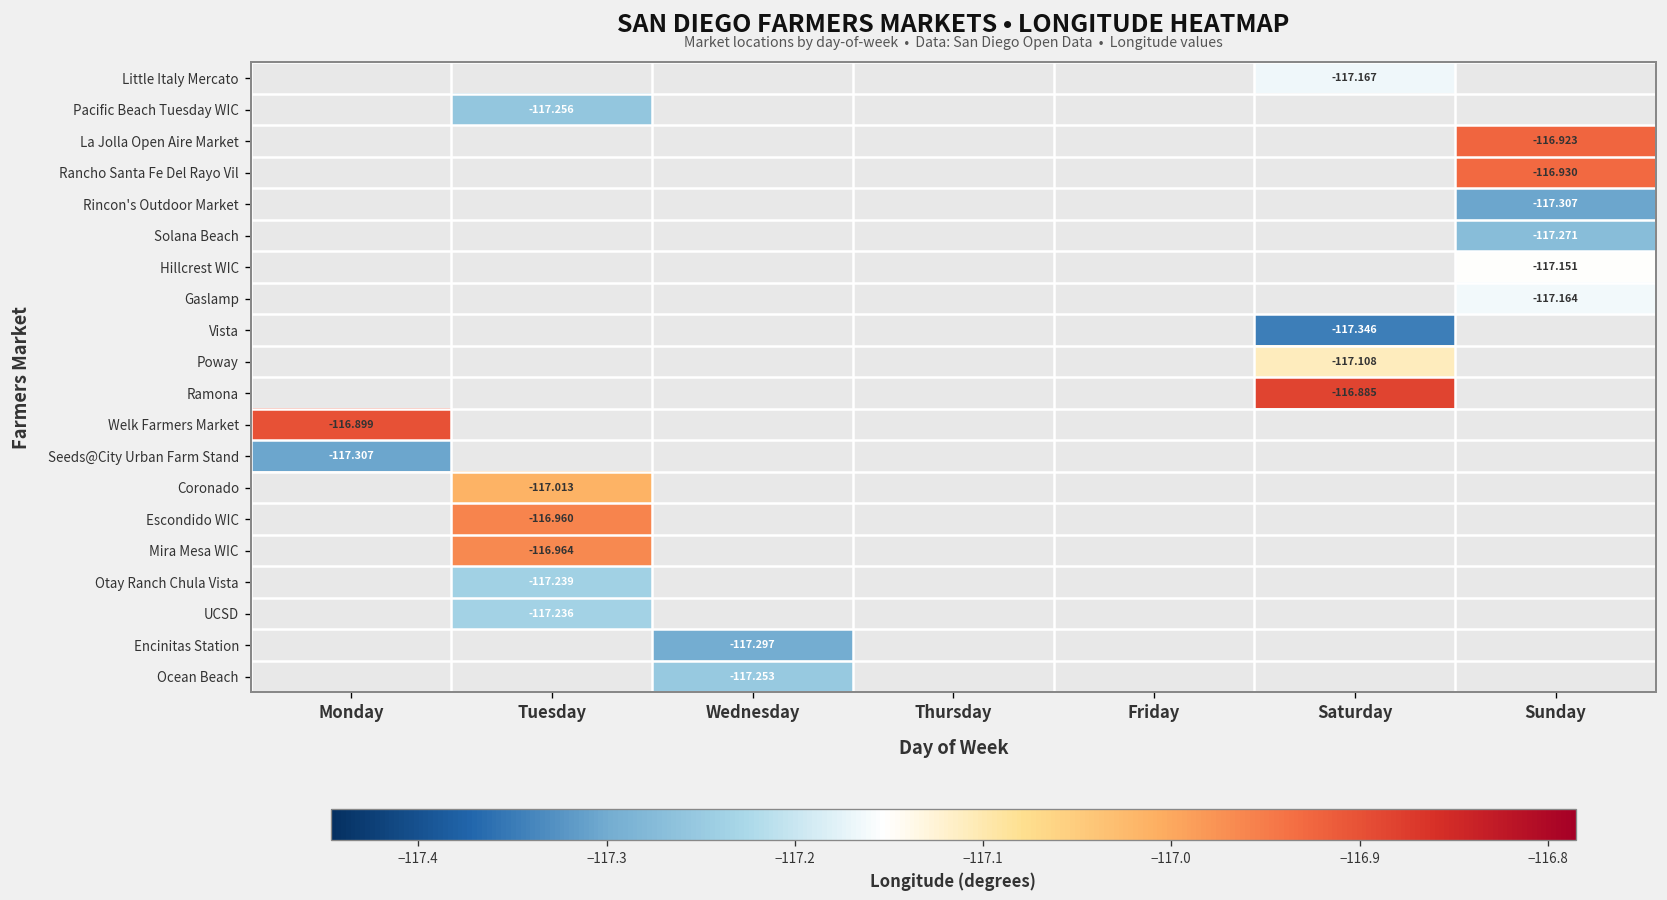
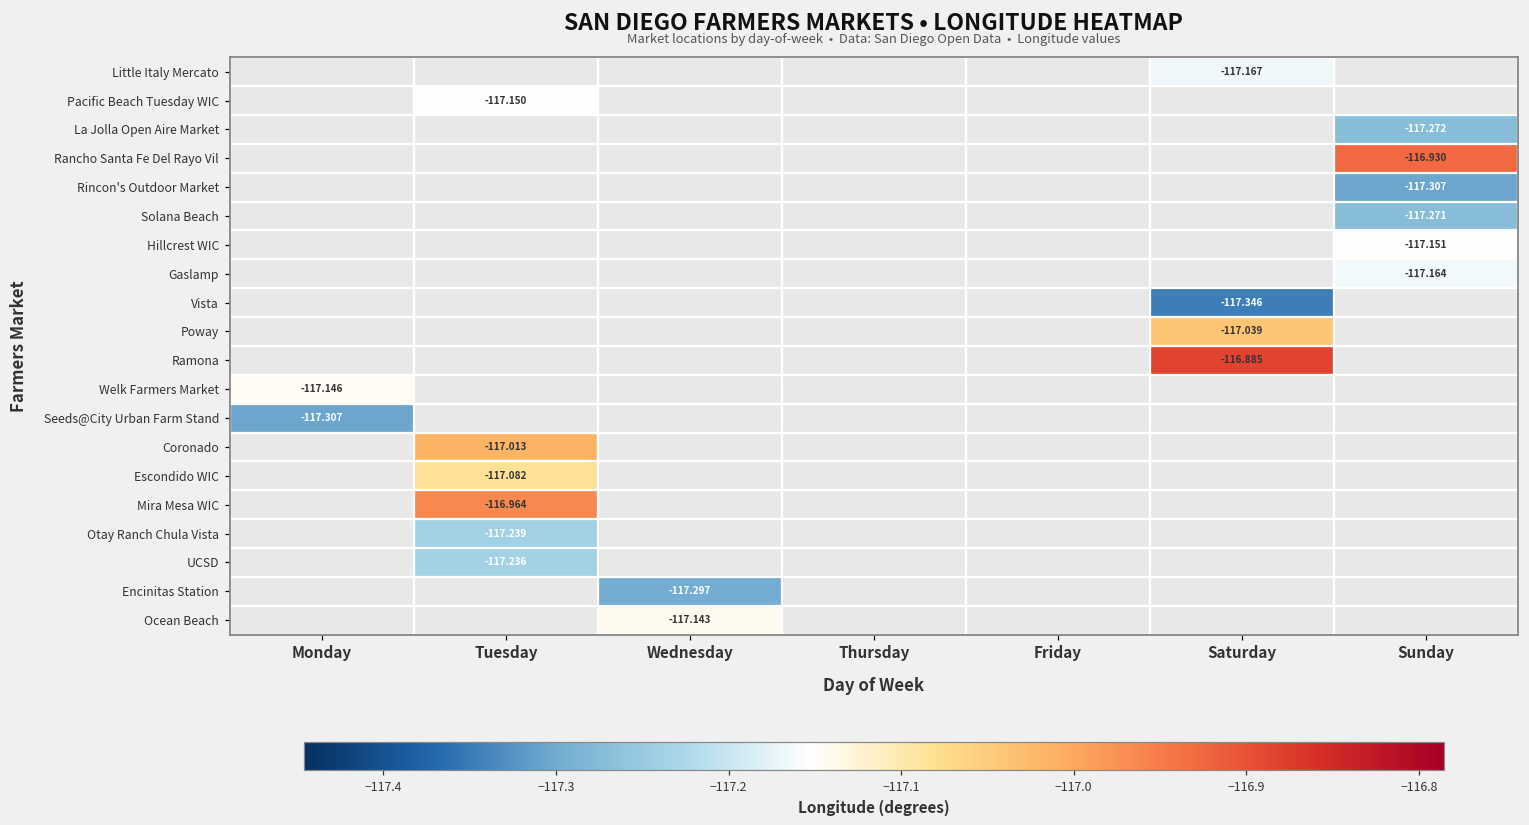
  {
    "Little Italy Mercato": {
      "Saturday": -117.167
    },
    "Pacific Beach Tuesday WIC": {
-     "Tuesday": -117.256
+     "Tuesday": -117.150
    },
    "La Jolla Open Aire Market": {
-     "Sunday": -116.923
+     "Sunday": -117.272
    },
    "Rancho Santa Fe Del Rayo Vil": {
      "Sunday": -116.930
    },
    "Rincon's Outdoor Market": {
      "Sunday": -117.307
    },
    "Solana Beach": {
      "Sunday": -117.271
    },
    "Hillcrest WIC": {
      "Sunday": -117.151
    },
    "Gaslamp": {
      "Sunday": -117.164
    },
    "Vista": {
      "Saturday": -117.346
    },
    "Poway": {
-     "Saturday": -117.108
+     "Saturday": -117.039
    },
    "Ramona": {
      "Saturday": -116.885
    },
    "Welk Farmers Market": {
-     "Monday": -116.899
+     "Monday": -117.146
    },
    "Seeds@City Urban Farm Stand": {
      "Monday": -117.307
    },
    "Coronado": {
      "Tuesday": -117.013
    },
    "Escondido WIC": {
-     "Tuesday": -116.960
+     "Tuesday": -117.082
    },
    "Mira Mesa WIC": {
      "Tuesday": -116.964
    },
    "Otay Ranch Chula Vista": {
      "Tuesday": -117.239
    },
    "UCSD": {
      "Tuesday": -117.236
    },
    "Encinitas Station": {
      "Wednesday": -117.297
    },
    "Ocean Beach": {
-     "Wednesday": -117.253
+     "Wednesday": -117.143
    }
  }
